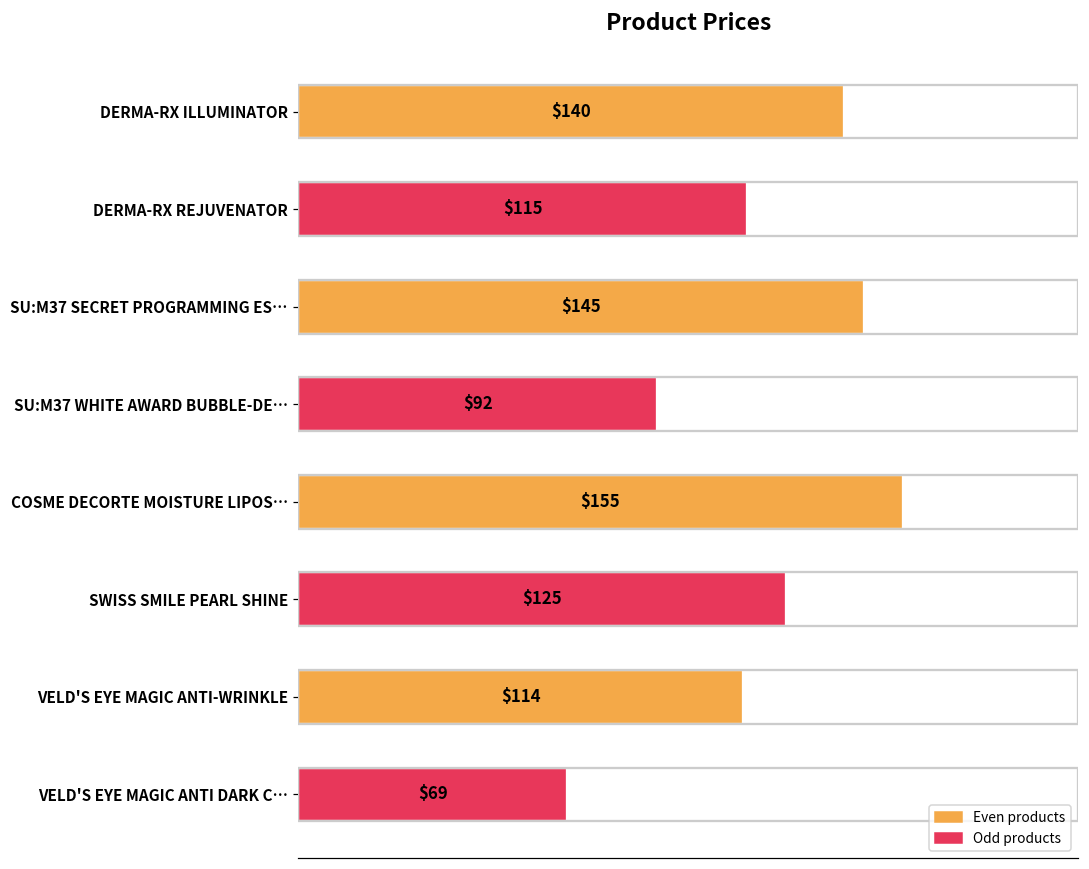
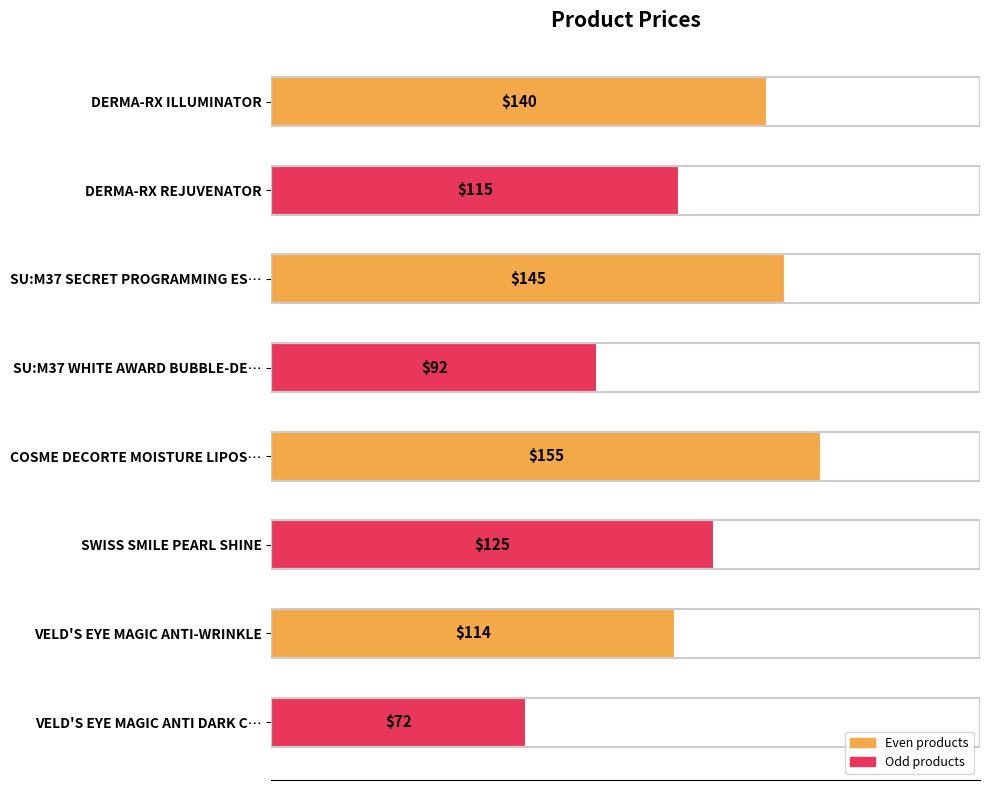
  {
    "DERMA-RX ILLUMINATOR": "$140",
    "DERMA-RX REJUVENATOR": "$115",
    "SU:M37 SECRET PROGRAMMING ES…": "$145",
    "SU:M37 WHITE AWARD BUBBLE-DE…": "$92",
    "COSME DECORTE MOISTURE LIPOS…": "$155",
    "SWISS SMILE PEARL SHINE": "$125",
    "VELD'S EYE MAGIC ANTI-WRINKLE": "$114",
-   "VELD'S EYE MAGIC ANTI DARK C…": "$69"
+   "VELD'S EYE MAGIC ANTI DARK C…": "$72"
  }
